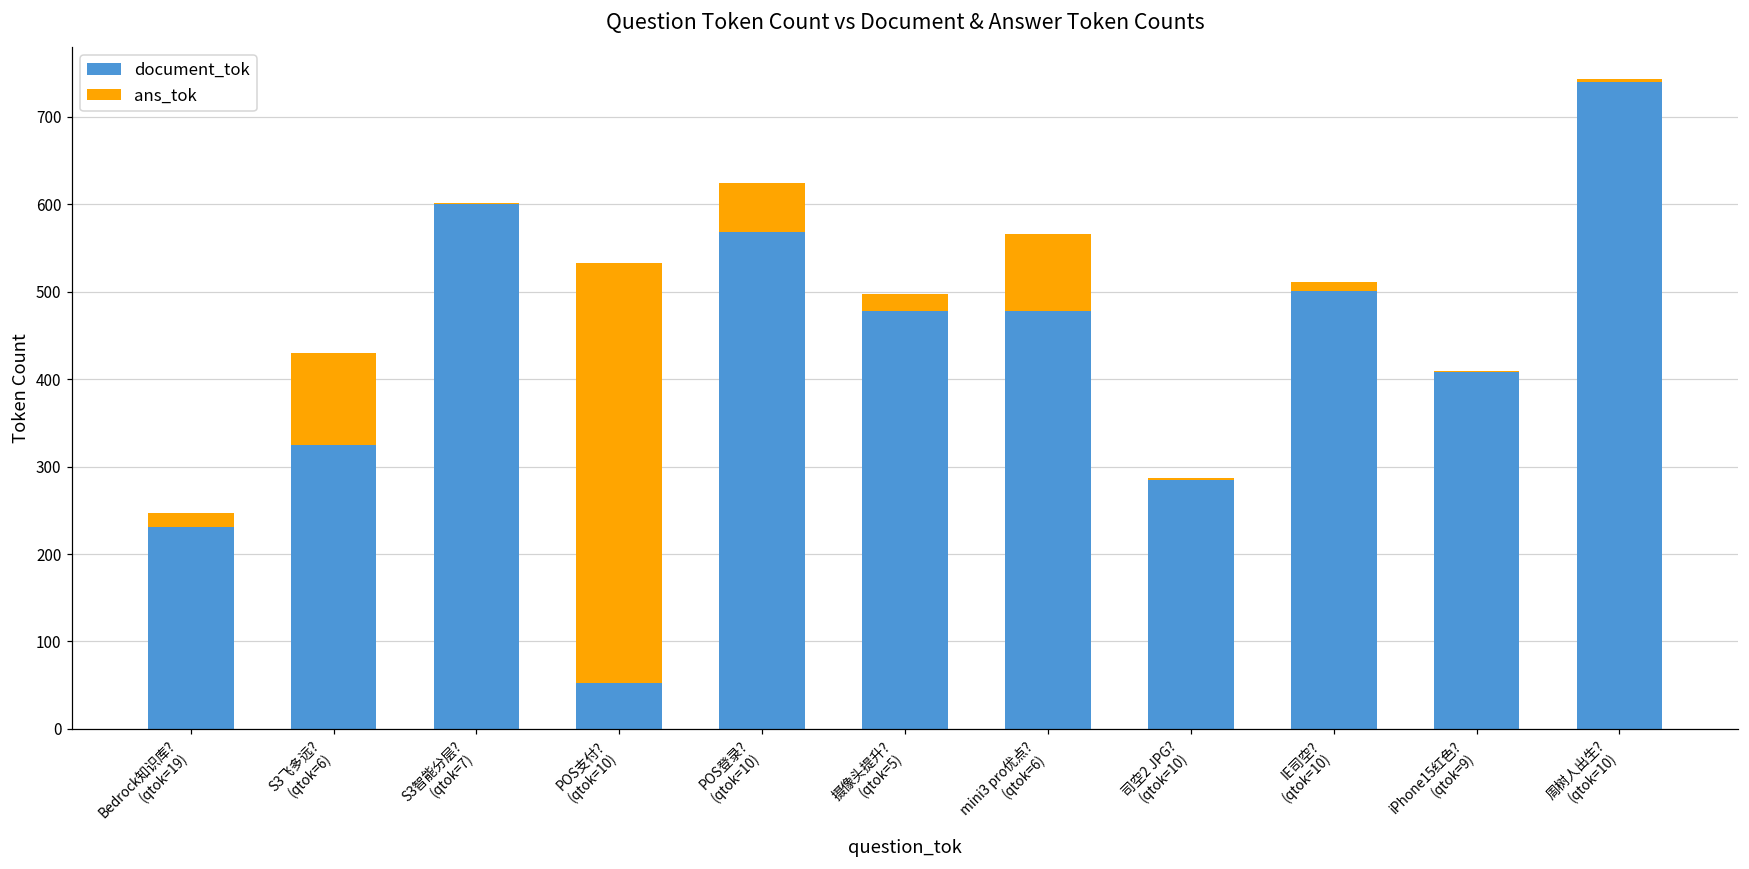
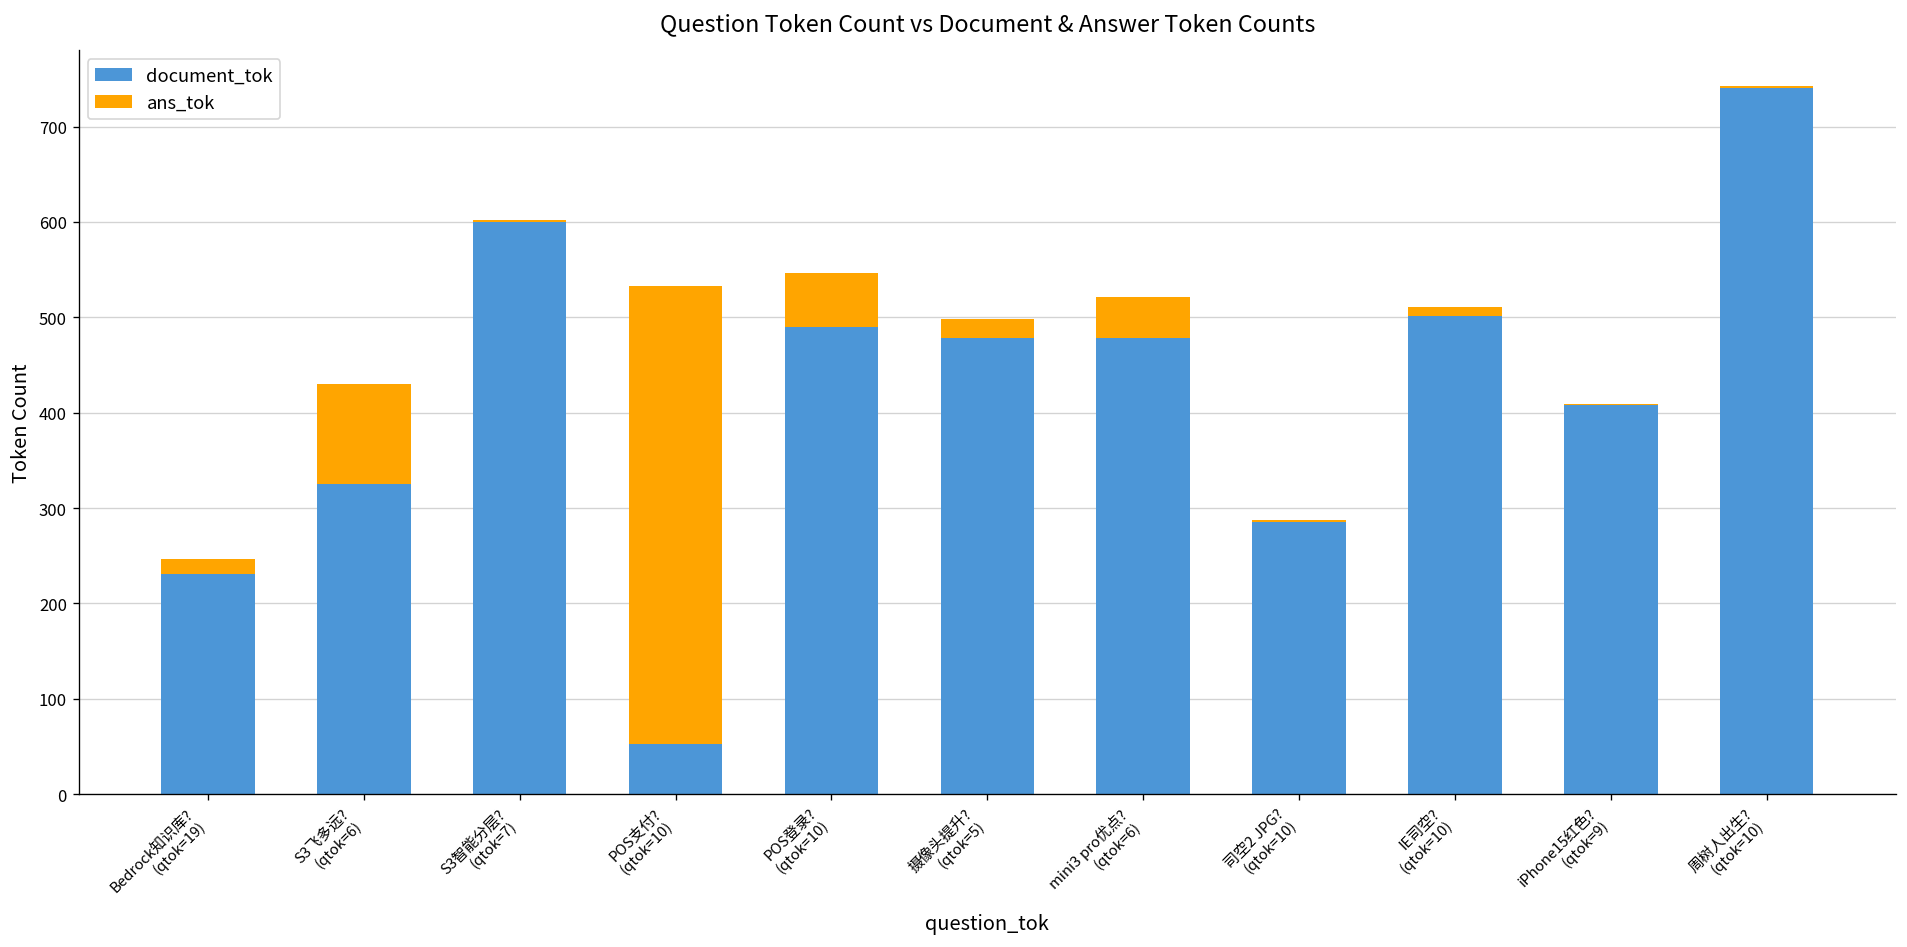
  {
    "document_tok": {
      "Bedrock知识库? (qtok=19)": 230,
      "S3飞多远? (qtok=6)": 330,
      "S3智能分层? (qtok=7)": 600,
      "POS支付? (qtok=10)": 50,
-     "POS登录? (qtok=10)": 570,
+     "POS登录? (qtok=10)": 490,
      "摄像头提升? (qtok=5)": 480,
      "mini3 pro优点? (qtok=6)": 480,
      "司空2 JPG? (qtok=10)": 290,
      "IE司空? (qtok=10)": 500,
      "iPhone15红色? (qtok=9)": 410,
      "周树人出生? (qtok=10)": 740
    },
    "ans_tok": {
      "Bedrock知识库? (qtok=19)": 20,
      "S3飞多远? (qtok=6)": 110,
      "POS支付? (qtok=10)": 480,
      "POS登录? (qtok=10)": 60,
      "摄像头提升? (qtok=5)": 20,
-     "mini3 pro优点? (qtok=6)": 90,
+     "mini3 pro优点? (qtok=6)": 40,
      "IE司空? (qtok=10)": 10
    }
  }
